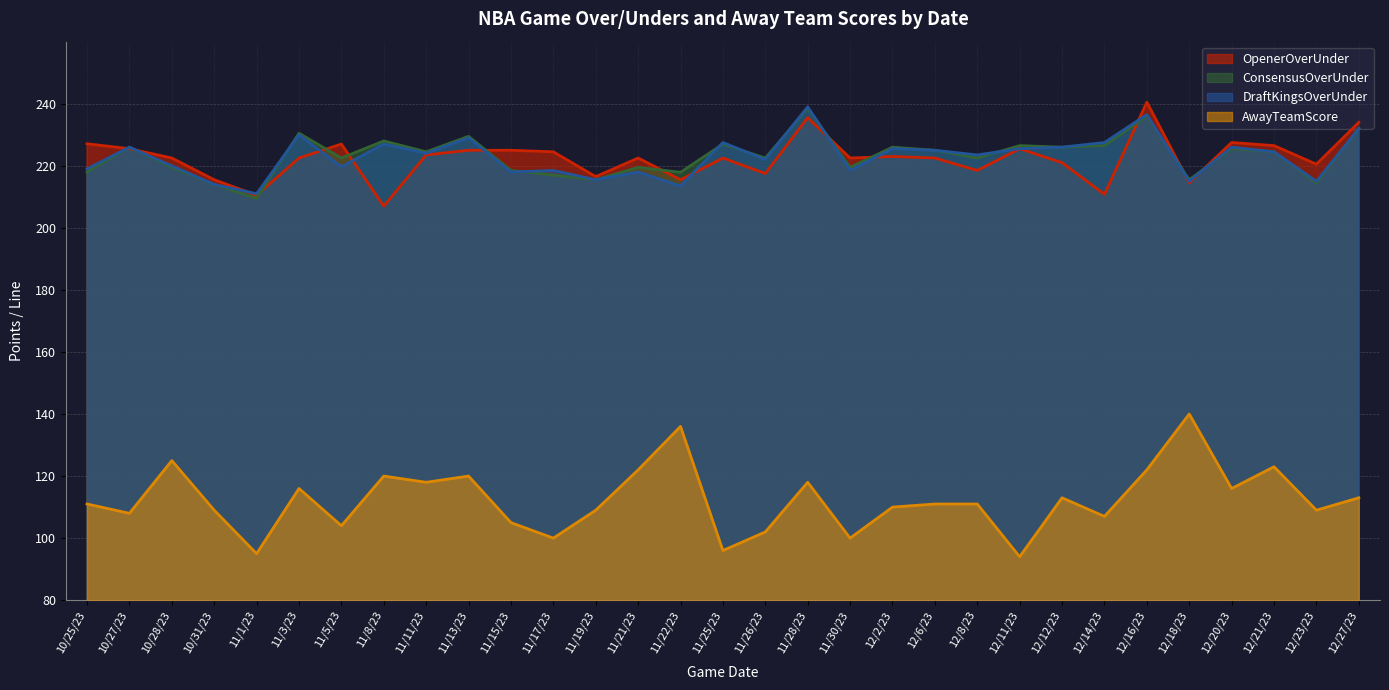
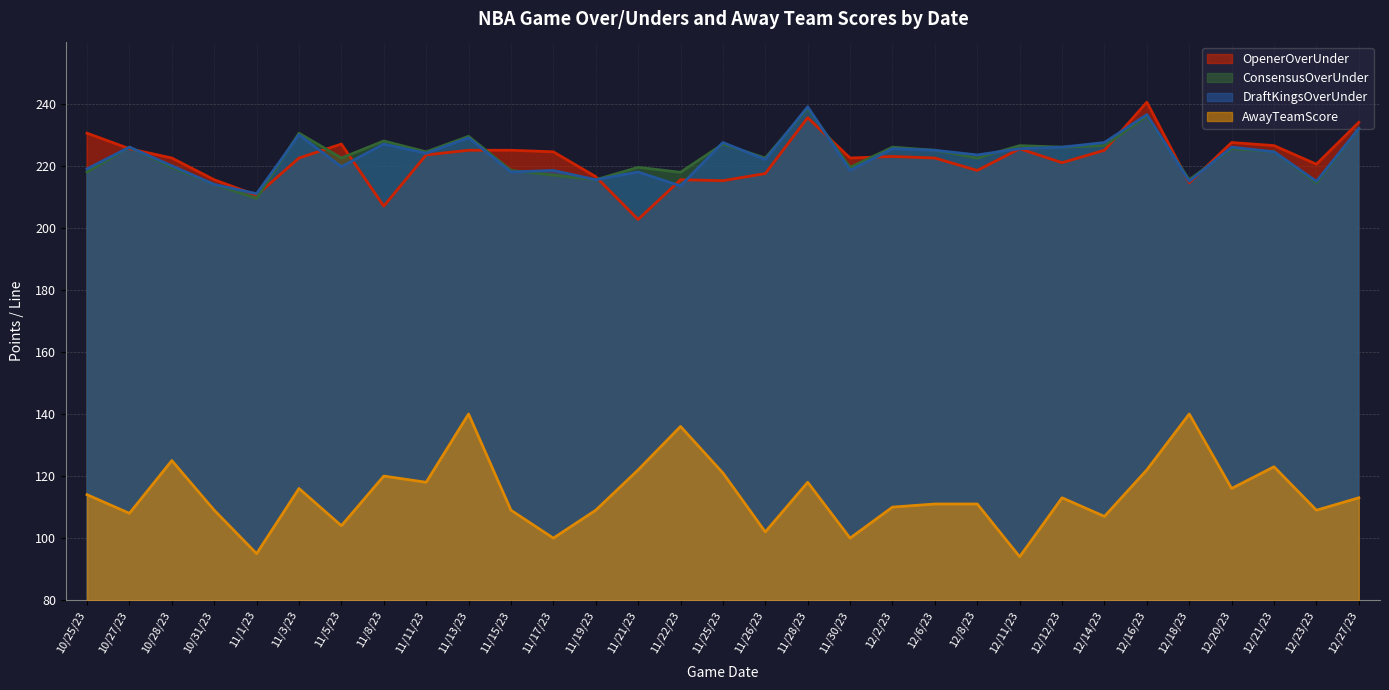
  {
    "OpenerOverUnder": {
-     "10/25/23": 227,
+     "10/25/23": 231,
      "10/28/23": 223,
      "10/31/23": 216,
      "11/3/23": 223,
      "11/5/23": 227,
      "11/8/23": 207,
      "11/13/23": 225,
      "11/15/23": 225,
      "11/17/23": 225,
      "11/19/23": 217,
-     "11/21/23": 223,
+     "11/21/23": 203,
      "11/22/23": 216,
-     "11/25/23": 223,
+     "11/25/23": 215,
      "11/26/23": 218,
      "11/28/23": 236,
      "11/30/23": 223,
      "12/2/23": 223,
      "12/6/23": 223,
      "12/8/23": 219,
      "12/12/23": 221,
-     "12/14/23": 211,
+     "12/14/23": 225,
      "12/16/23": 241,
      "12/20/23": 228,
      "12/21/23": 227,
      "12/23/23": 221
    },
    "ConsensusOverUnder": {
      "10/25/23": 218,
      "11/1/23": 210,
      "11/5/23": 223,
      "11/8/23": 228,
      "11/17/23": 217,
      "11/21/23": 220,
      "11/22/23": 218,
      "11/30/23": 220,
      "12/8/23": 223,
      "12/11/23": 227,
      "12/14/23": 227
    },
    "DraftKingsOverUnder": {
      "10/25/23": 219,
      "11/5/23": 220,
      "11/8/23": 227,
      "11/17/23": 219,
      "11/21/23": 218,
      "11/22/23": 214,
      "11/30/23": 219,
      "12/8/23": 224,
      "12/14/23": 228
    },
    "AwayTeamScore": {
-     "10/25/23": 111,
+     "10/25/23": 114,
      "10/27/23": 108,
      "10/28/23": 125,
      "10/31/23": 109,
      "11/1/23": 95,
      "11/3/23": 116,
      "11/5/23": 104,
      "11/8/23": 120,
      "11/11/23": 118,
-     "11/13/23": 120,
-     "11/15/23": 105,
+     "11/13/23": 140,
+     "11/15/23": 109,
      "11/17/23": 100,
      "11/19/23": 109,
      "11/21/23": 122,
      "11/22/23": 136,
-     "11/25/23": 96,
+     "11/25/23": 121,
      "11/26/23": 102,
      "11/28/23": 118,
      "11/30/23": 100,
      "12/2/23": 110,
      "12/6/23": 111,
      "12/8/23": 111,
      "12/11/23": 94,
      "12/12/23": 113,
      "12/14/23": 107,
      "12/16/23": 122,
      "12/18/23": 140,
      "12/20/23": 116,
      "12/21/23": 123,
      "12/23/23": 109,
      "12/27/23": 113
    }
  }
